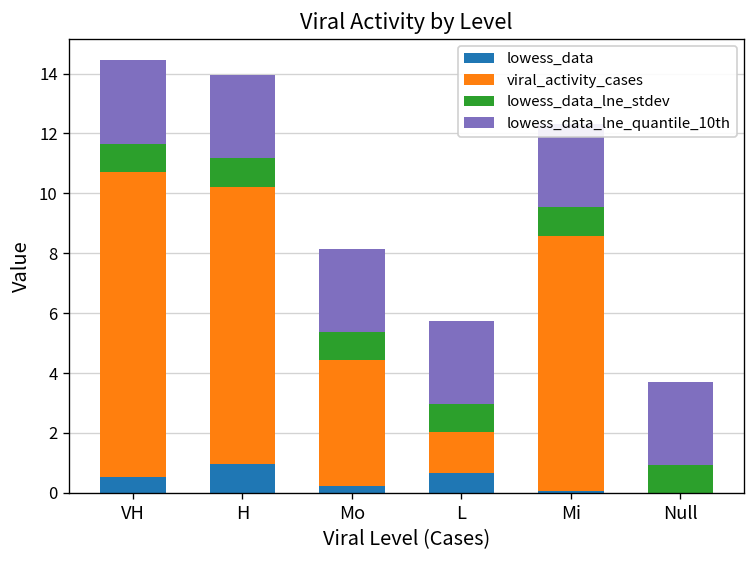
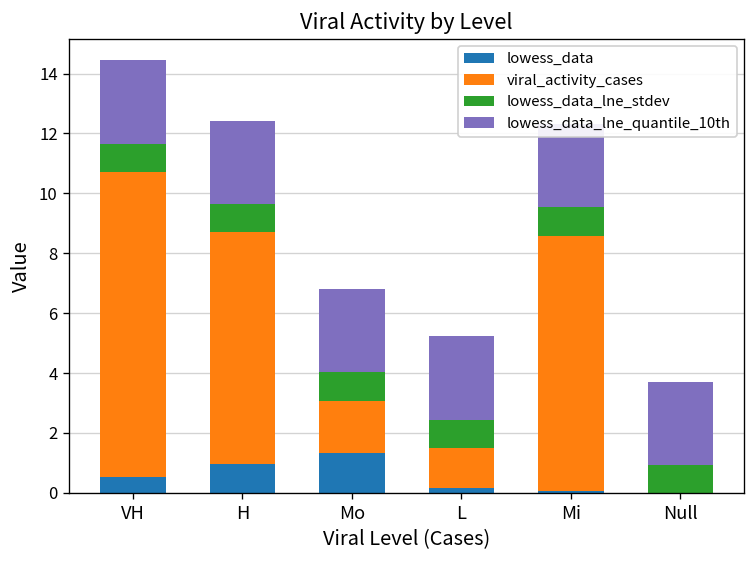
  {
    "lowess_data": {
      "VH": 0.5,
      "H": 1.0,
-     "Mo": 0.2,
-     "L": 0.7,
+     "Mo": 1.3,
+     "L": 0.1,
      "Null": 0.0
    },
    "viral_activity_cases": {
      "VH": 10.2,
-     "H": 9.3,
-     "Mo": 4.2,
+     "H": 7.7,
+     "Mo": 1.7,
      "L": 1.4,
      "Mi": 8.5,
      "Null": 0.0
    },
    "lowess_data_lne_stdev": {
      "VH": 0.9,
      "H": 0.9,
      "Mo": 0.9,
      "L": 0.9,
      "Mi": 0.9,
      "Null": 0.9
    },
    "lowess_data_lne_quantile_10th": {
      "VH": 2.8,
      "H": 2.8,
      "Mo": 2.8,
      "L": 2.8,
      "Null": 2.8
    }
  }
